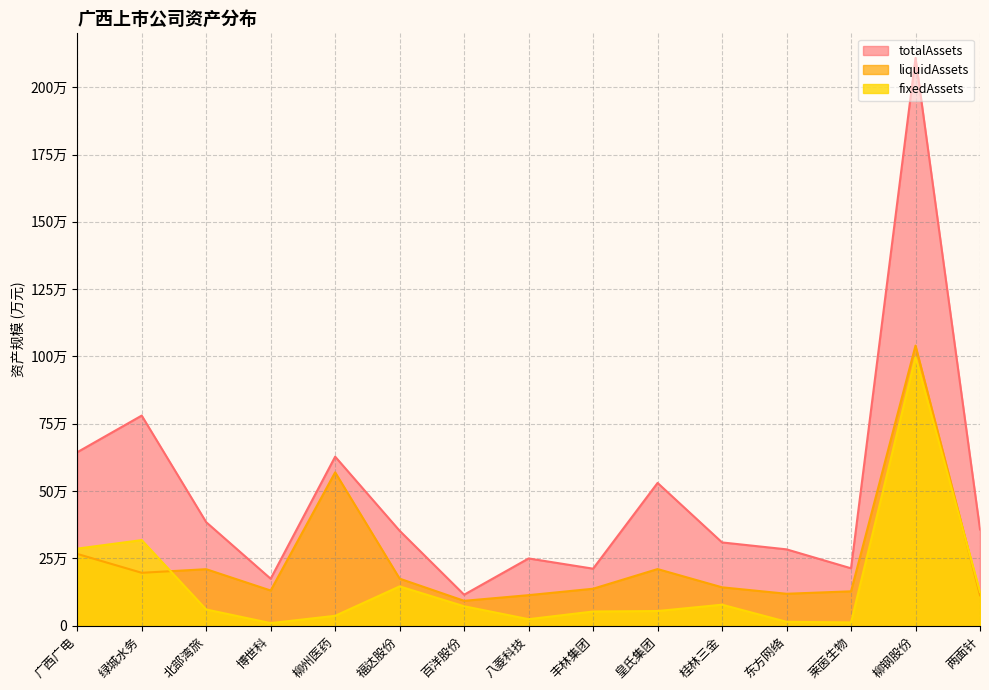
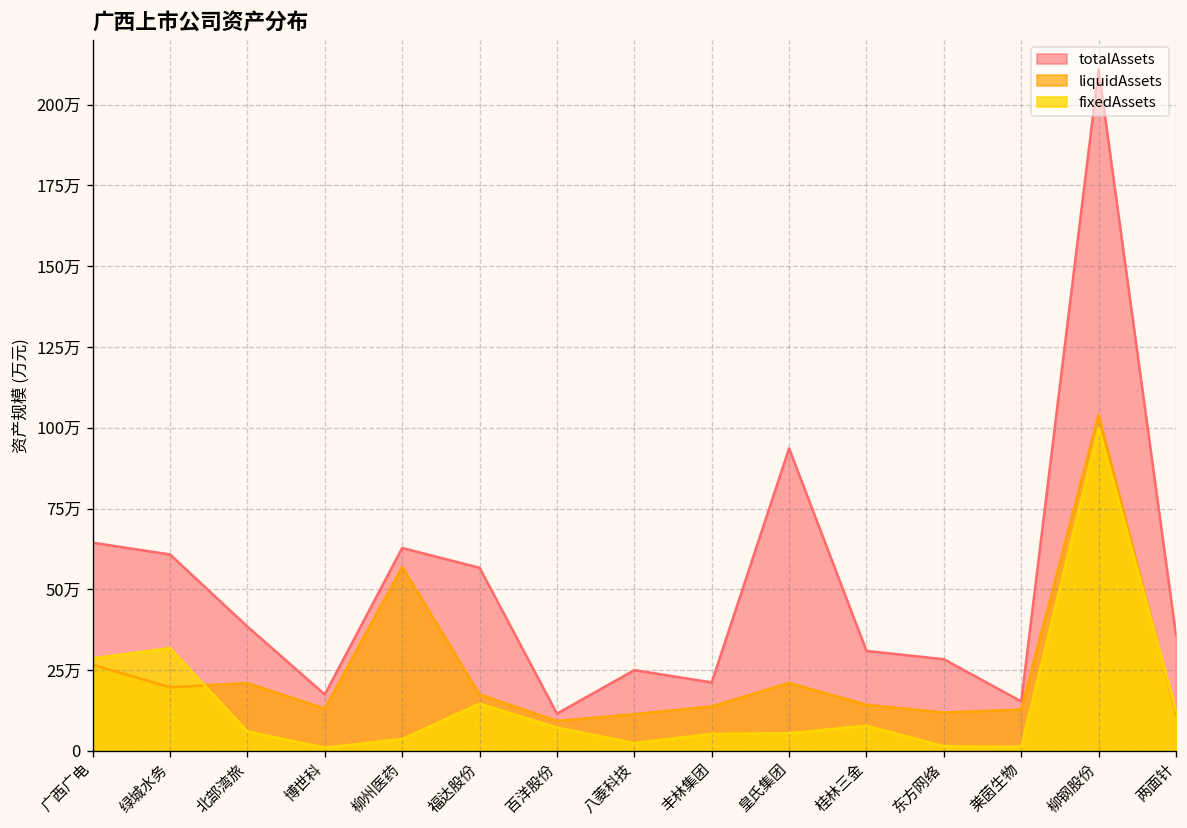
  {
    "totalAssets": {
      "广西广电": "64万",
-     "绿城水务": "78万",
+     "绿城水务": "61万",
      "北部湾旅": "38万",
      "博世科": "17万",
      "柳州医药": "63万",
-     "福达股份": "35万",
+     "福达股份": "57万",
      "百洋股份": "12万",
      "八菱科技": "25万",
      "丰林集团": "21万",
-     "皇氏集团": "53万",
+     "皇氏集团": "94万",
      "桂林三金": "31万",
      "东方网络": "28万",
-     "莱茵生物": "21万",
+     "莱茵生物": "15万",
      "两面针": "36万"
    }
  }
